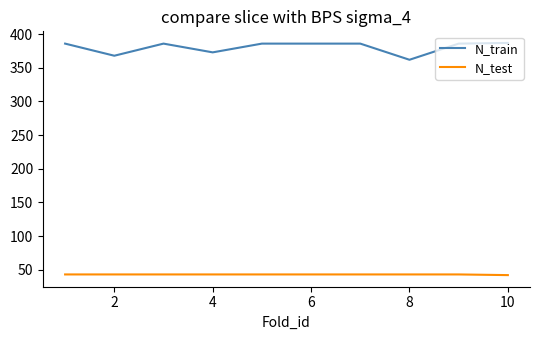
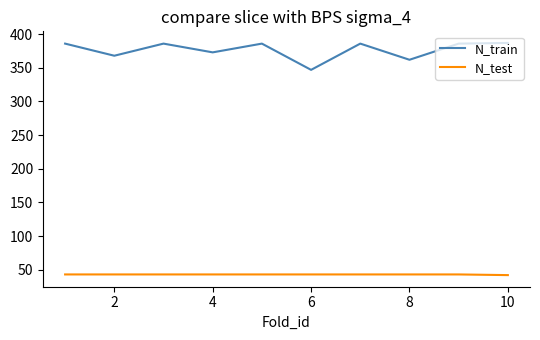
  {
    "N_train": {
      "2": 370,
      "4": 370,
-     "6": 390,
+     "6": 350,
      "8": 360
    },
    "N_test": {
      "2": 40,
      "4": 40,
      "6": 40,
      "8": 40,
      "10": 40
    }
  }
